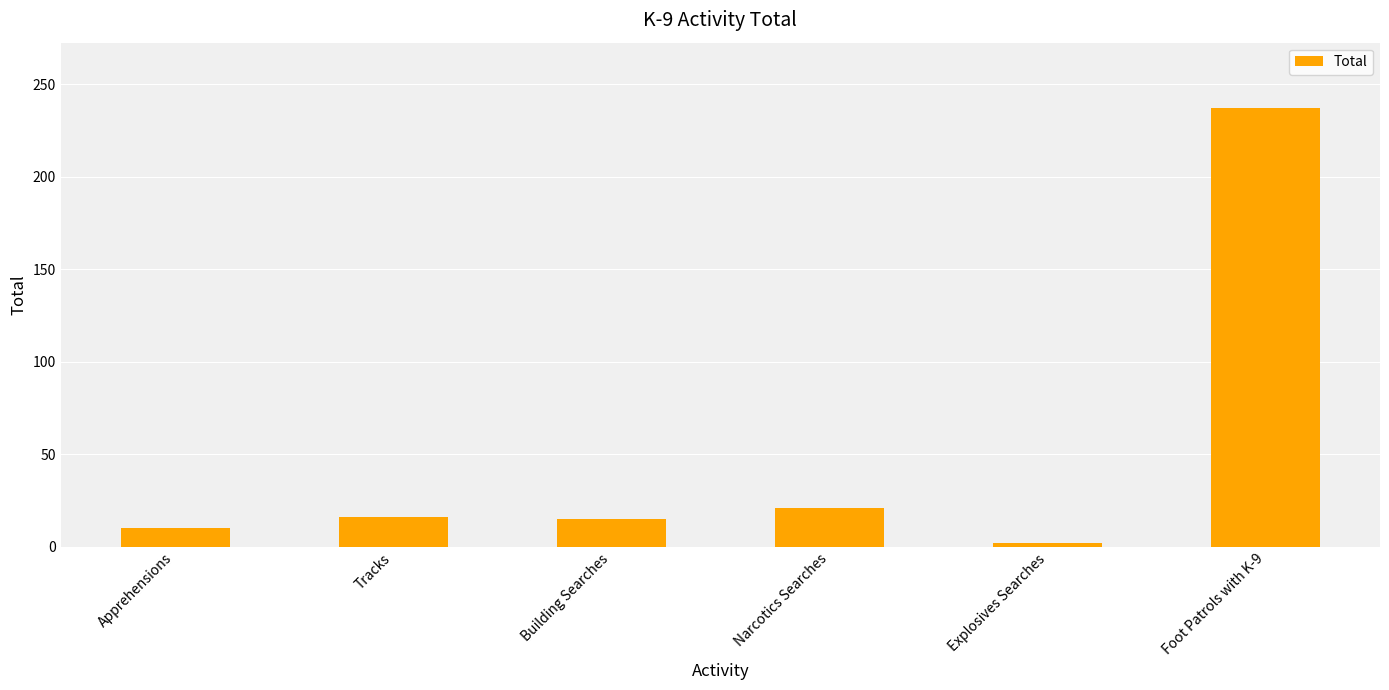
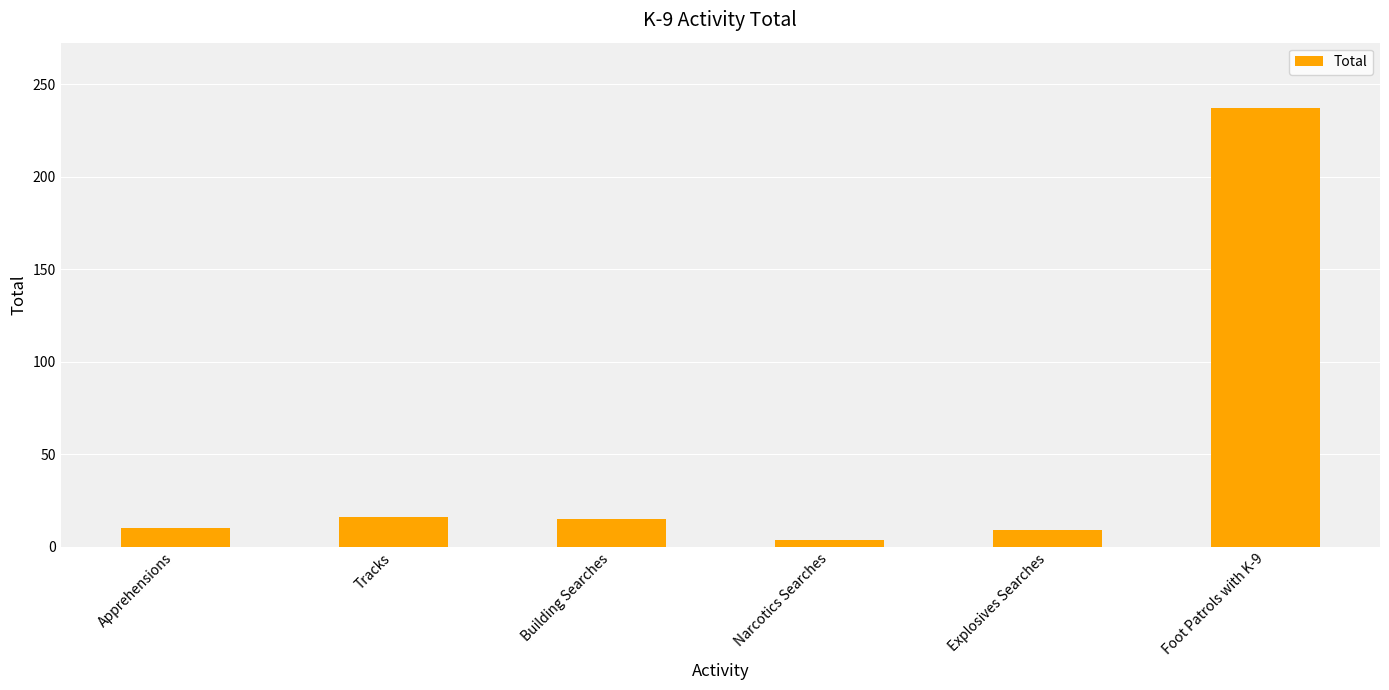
  {
    "Apprehensions": 10,
    "Tracks": 16,
    "Building Searches": 15,
-   "Narcotics Searches": 21,
-   "Explosives Searches": 2,
+   "Narcotics Searches": 4,
+   "Explosives Searches": 9,
    "Foot Patrols with K-9": 237
  }
